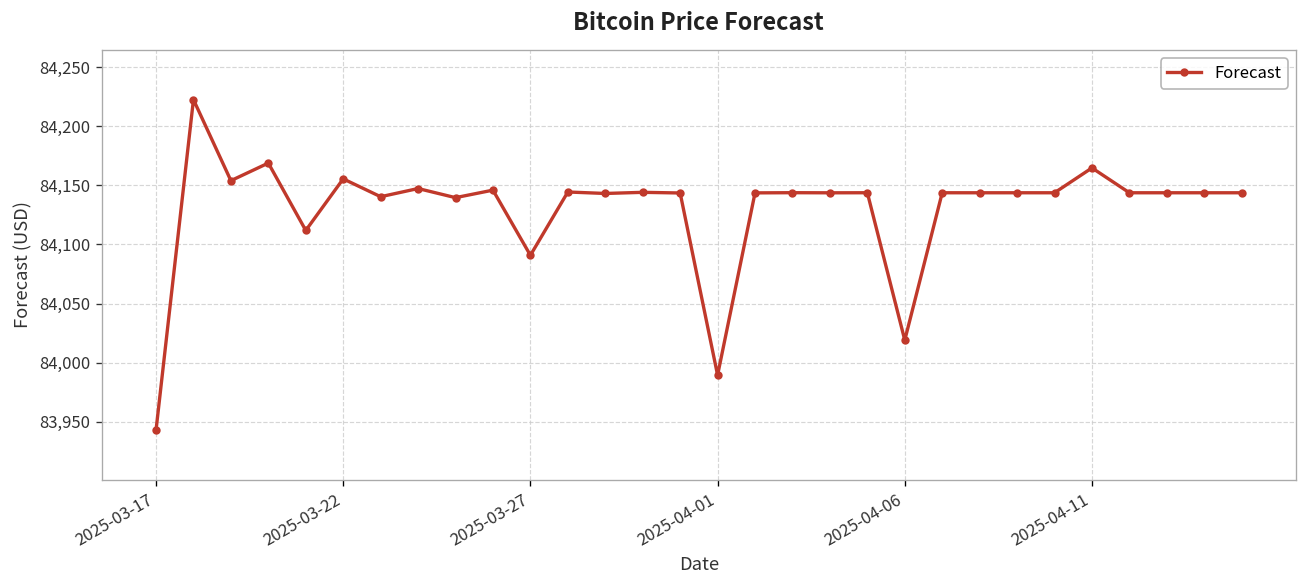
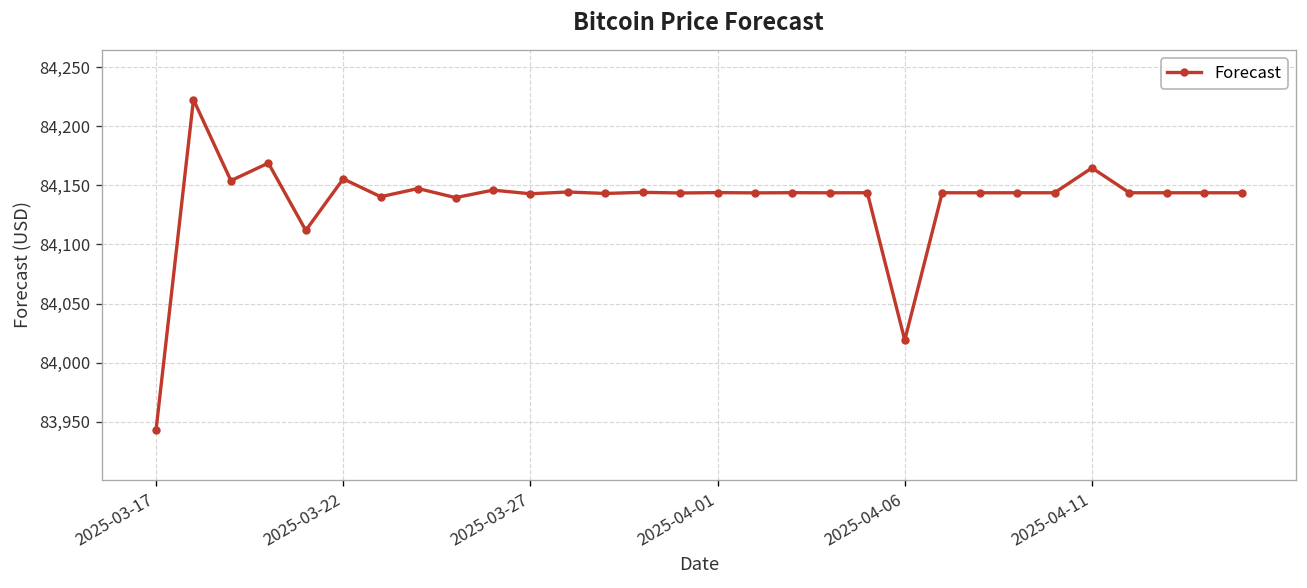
  {
    "2025-03-17": "83,940",
    "2025-03-22": "84,160",
-   "2025-03-27": "84,090",
-   "2025-04-01": "83,990",
+   "2025-03-27": "84,140",
+   "2025-04-01": "84,140",
    "2025-04-06": "84,020",
    "2025-04-11": "84,160"
  }
